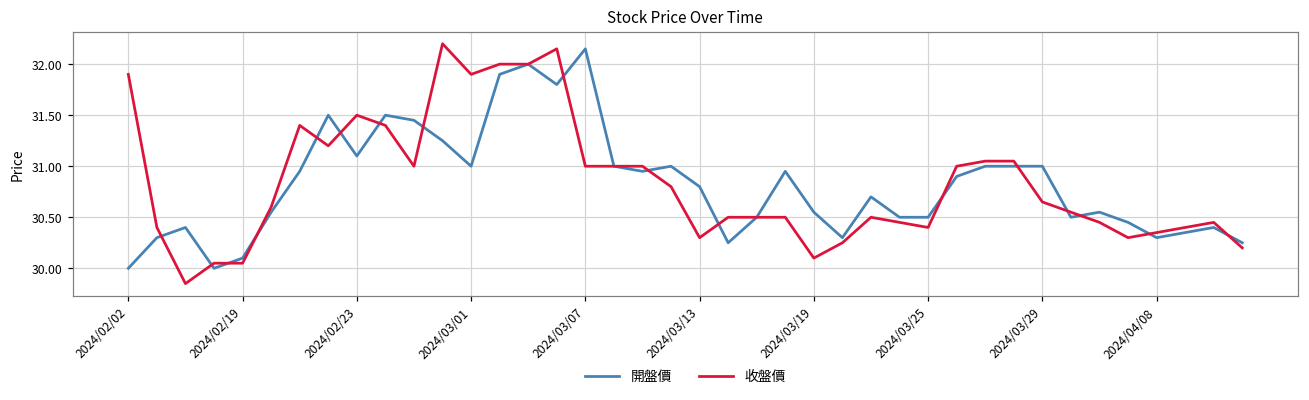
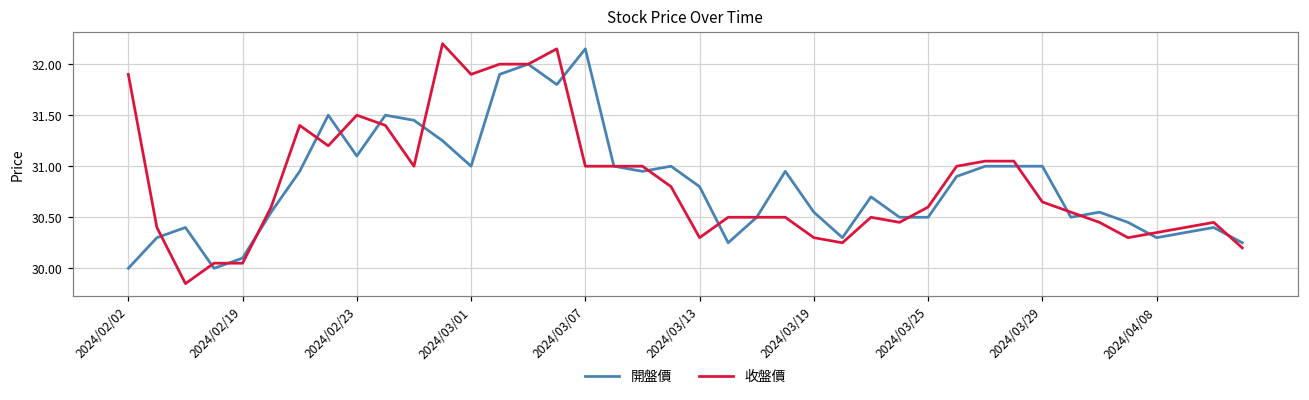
  {
    "開盤價": {
      "2024/02/02": 30.0,
      "2024/02/19": 30.1,
      "2024/02/23": 31.1,
      "2024/03/01": 31.0,
      "2024/03/07": 32.2,
      "2024/03/13": 30.8,
      "2024/03/19": 30.6,
      "2024/03/25": 30.5,
      "2024/03/29": 31.0,
      "2024/04/08": 30.3
    },
    "收盤價": {
      "2024/02/02": 31.9,
      "2024/02/19": 30.1,
      "2024/02/23": 31.5,
      "2024/03/01": 31.9,
      "2024/03/07": 31.0,
      "2024/03/13": 30.3,
-     "2024/03/19": 30.1,
-     "2024/03/25": 30.4,
+     "2024/03/19": 30.3,
+     "2024/03/25": 30.6,
      "2024/03/29": 30.7,
      "2024/04/08": 30.4
    }
  }
